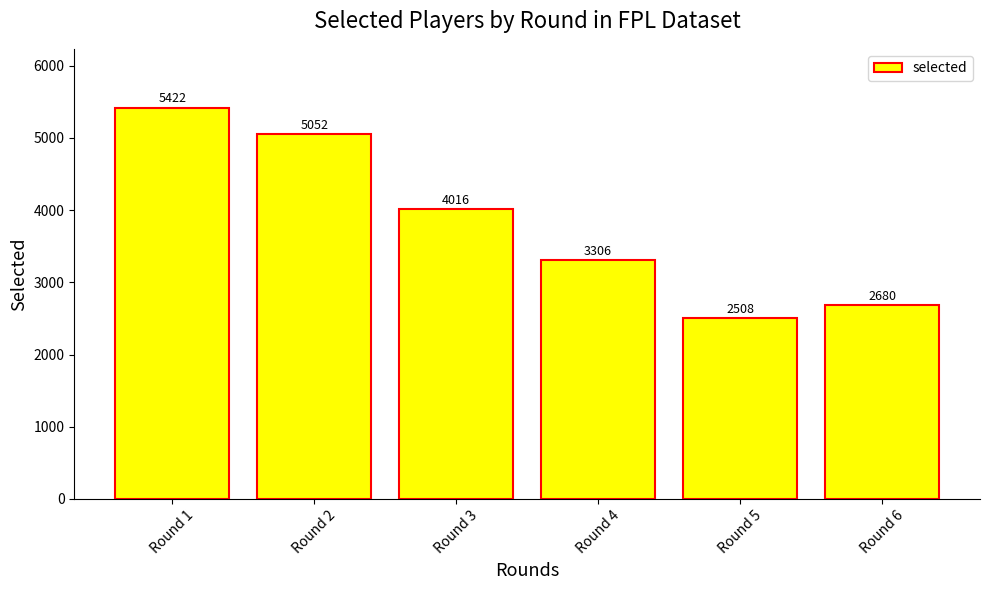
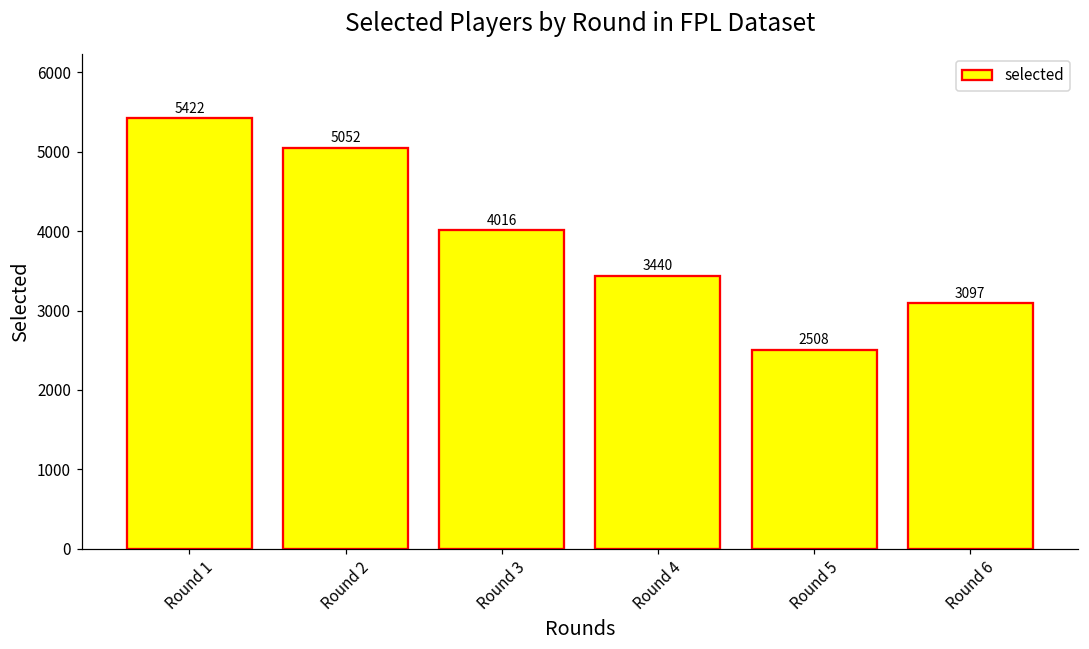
  {
    "Round 1": 5422,
    "Round 2": 5052,
    "Round 3": 4016,
-   "Round 4": 3306,
+   "Round 4": 3440,
    "Round 5": 2508,
-   "Round 6": 2680
+   "Round 6": 3097
  }
